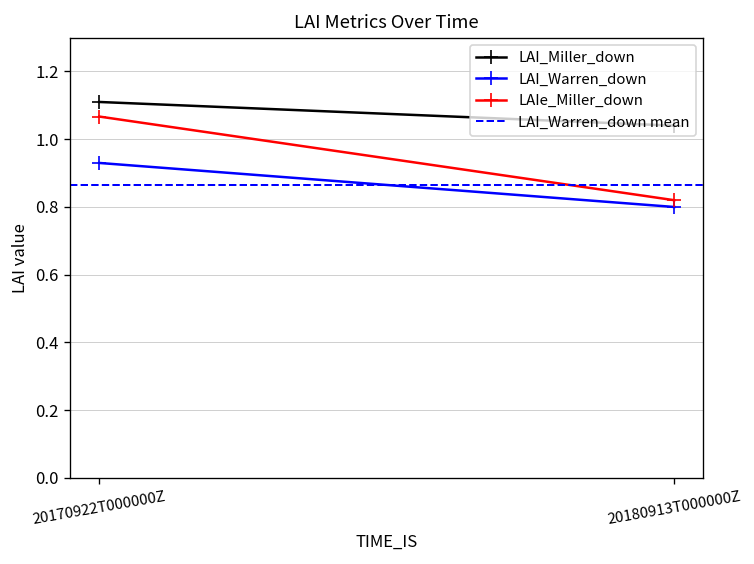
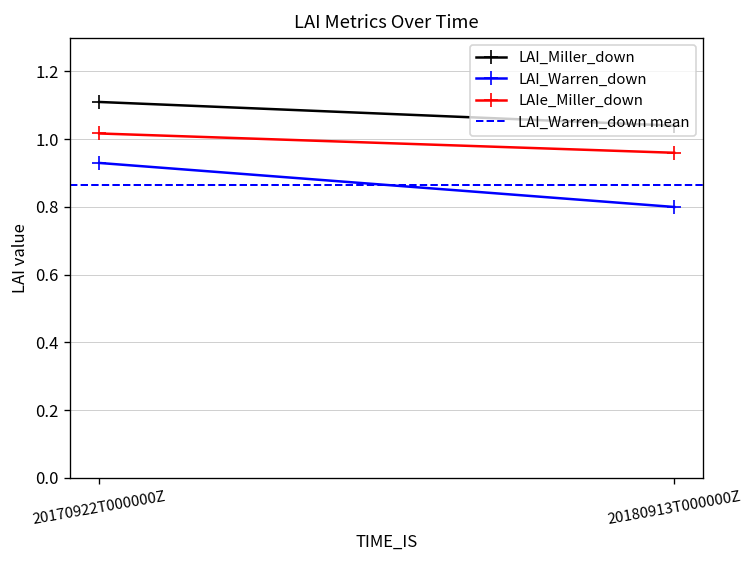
  {
    "LAI_Miller_down": {
      "20170922T000000Z": 1.11
    },
    "LAI_Warren_down": {
      "20170922T000000Z": 0.93,
      "20180913T000000Z": 0.80
    },
    "LAIe_Miller_down": {
-     "20170922T000000Z": 1.07,
-     "20180913T000000Z": 0.82
+     "20170922T000000Z": 1.02,
+     "20180913T000000Z": 0.96
    }
  }
